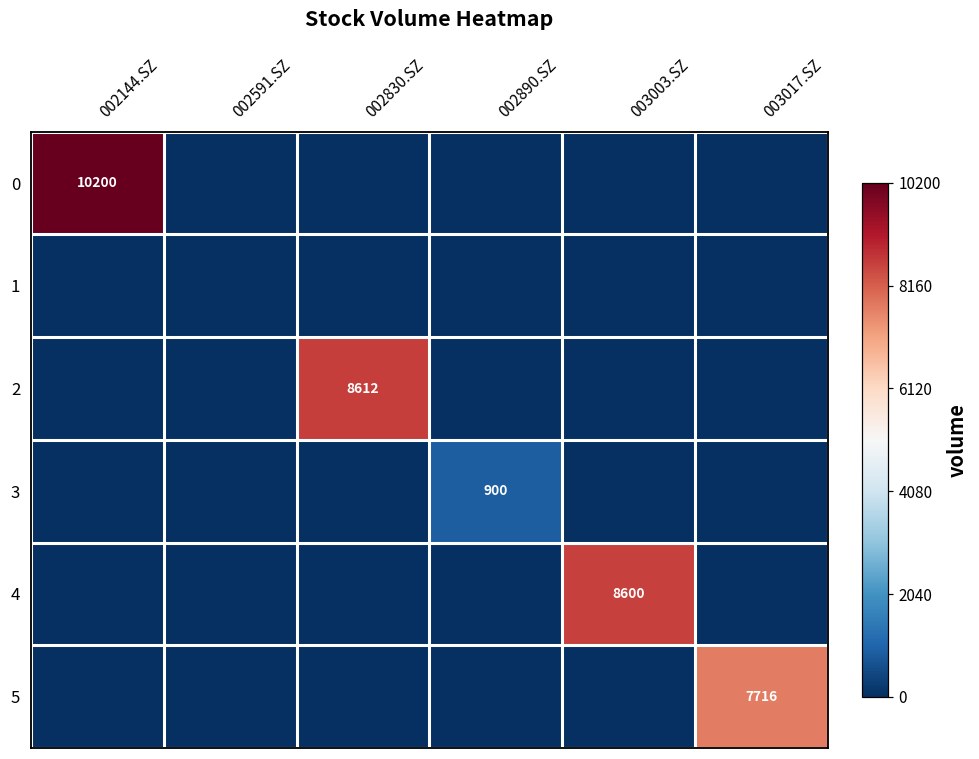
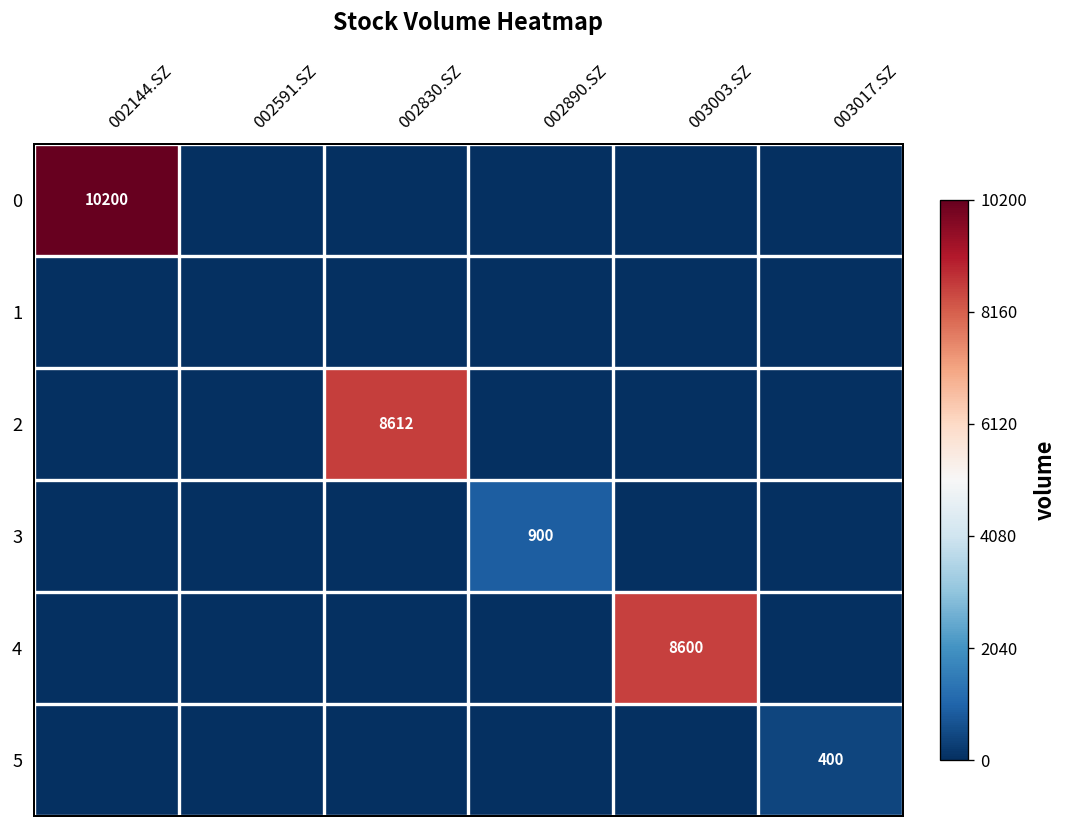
  {
    "0": {
      "002144.SZ": 10200
    },
    "2": {
      "002830.SZ": 8612
    },
    "3": {
      "002890.SZ": 900
    },
    "4": {
      "003003.SZ": 8600
    },
    "5": {
-     "003017.SZ": 7716
+     "003017.SZ": 400
    }
  }
